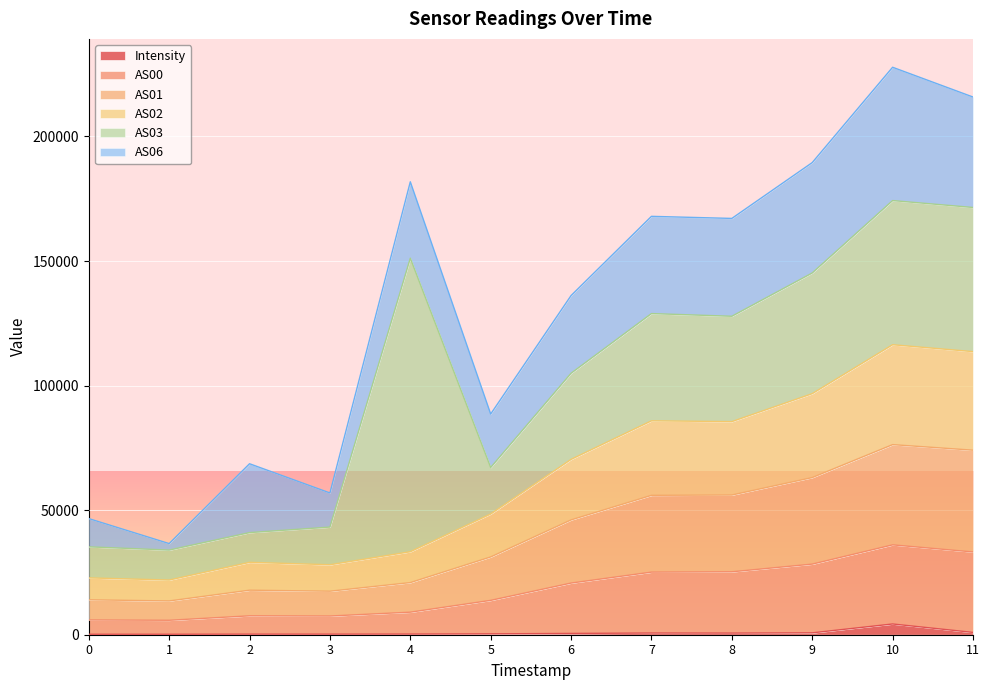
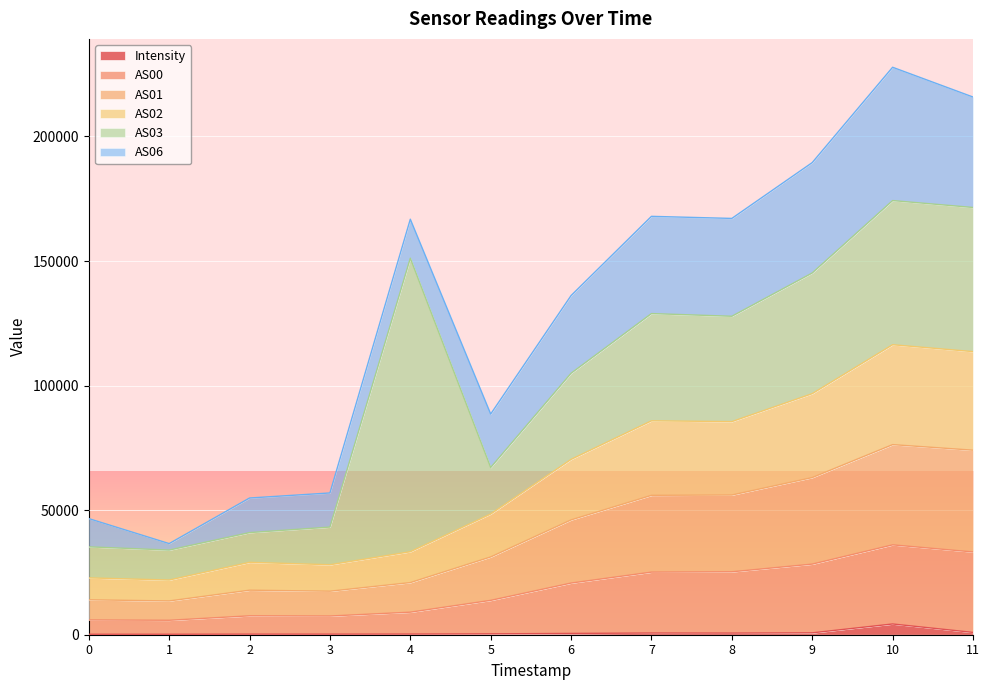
  {
    "Intensity": {
      "0": 0,
      "1": 0,
      "2": 0,
      "3": 0,
      "4": 0,
      "5": 0,
      "6": 1000,
      "7": 1000,
      "8": 1000,
      "9": 1000,
      "10": 4000,
      "11": 1000
    },
    "AS03": {
      "0": 12000,
      "1": 12000,
      "2": 12000,
      "3": 15000,
      "4": 118000,
      "5": 19000,
      "6": 35000,
      "7": 43000,
      "8": 42000,
      "9": 48000,
      "10": 58000,
      "11": 58000
    },
    "AS06": {
      "0": 11000,
      "1": 3000,
-     "2": 28000,
+     "2": 14000,
      "3": 14000,
-     "4": 31000,
+     "4": 16000,
      "5": 21000,
      "6": 31000,
      "7": 39000,
      "8": 39000,
      "9": 44000,
      "10": 54000,
      "11": 44000
    }
  }
